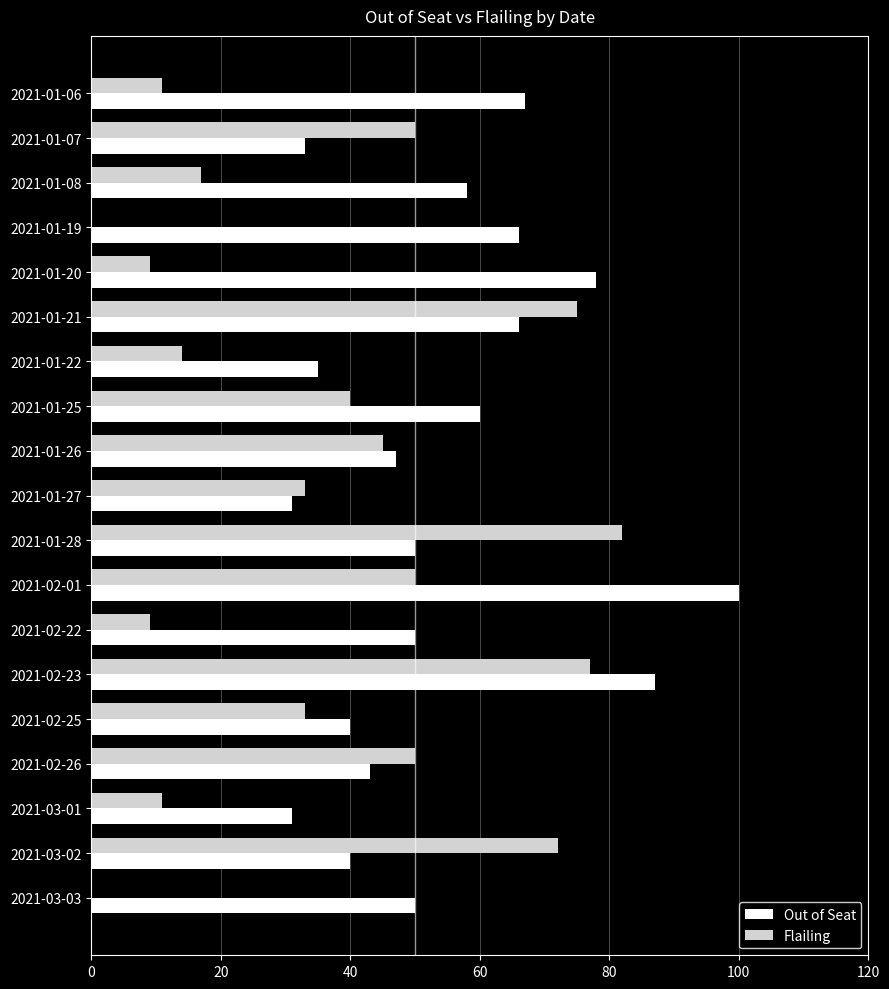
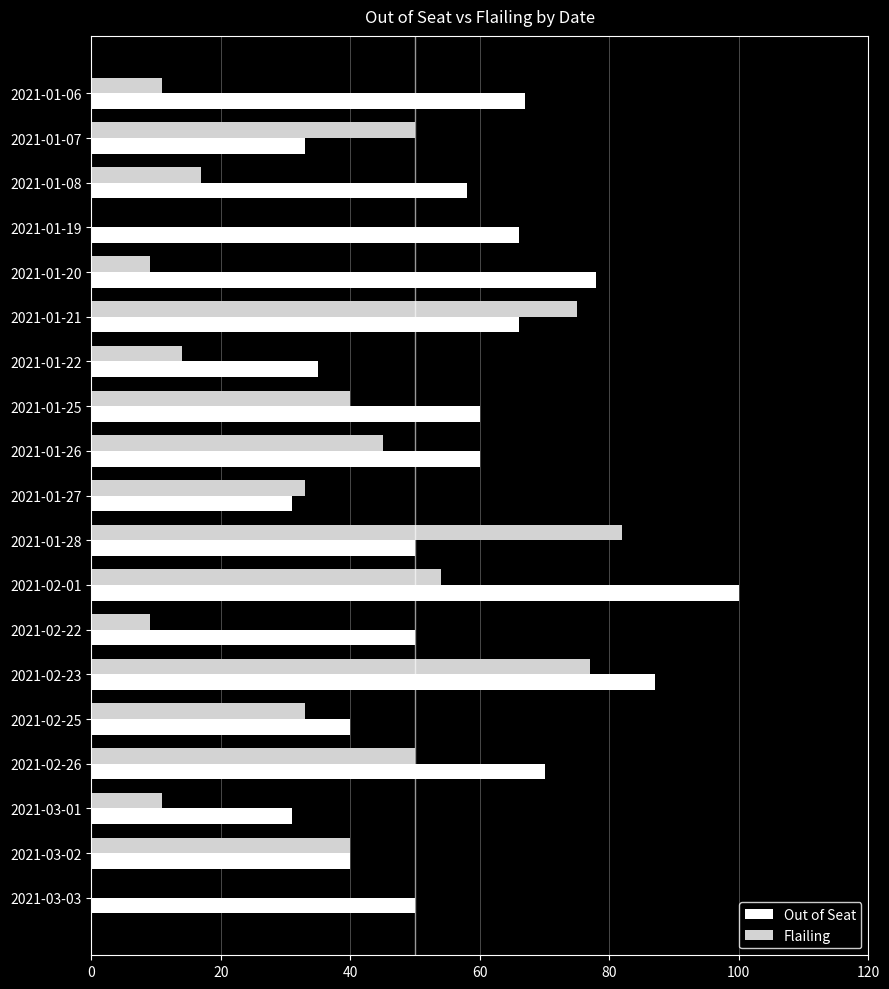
  {
    "Out of Seat": {
      "2021-01-06": 67,
      "2021-01-07": 33,
      "2021-01-08": 58,
      "2021-01-19": 66,
      "2021-01-20": 78,
      "2021-01-21": 66,
      "2021-01-22": 35,
      "2021-01-25": 60,
-     "2021-01-26": 47,
+     "2021-01-26": 60,
      "2021-01-27": 31,
      "2021-01-28": 50,
      "2021-02-01": 100,
      "2021-02-22": 50,
      "2021-02-23": 87,
      "2021-02-25": 40,
-     "2021-02-26": 43,
+     "2021-02-26": 70,
      "2021-03-01": 31,
      "2021-03-02": 40,
      "2021-03-03": 50
    },
    "Flailing": {
      "2021-01-06": 11,
      "2021-01-07": 50,
      "2021-01-08": 17,
      "2021-01-19": 0,
      "2021-01-20": 9,
      "2021-01-21": 75,
      "2021-01-22": 14,
      "2021-01-25": 40,
      "2021-01-26": 45,
      "2021-01-27": 33,
      "2021-01-28": 82,
-     "2021-02-01": 50,
+     "2021-02-01": 54,
      "2021-02-22": 9,
      "2021-02-23": 77,
      "2021-02-25": 33,
      "2021-02-26": 50,
      "2021-03-01": 11,
-     "2021-03-02": 72,
+     "2021-03-02": 40,
      "2021-03-03": 0
    }
  }
